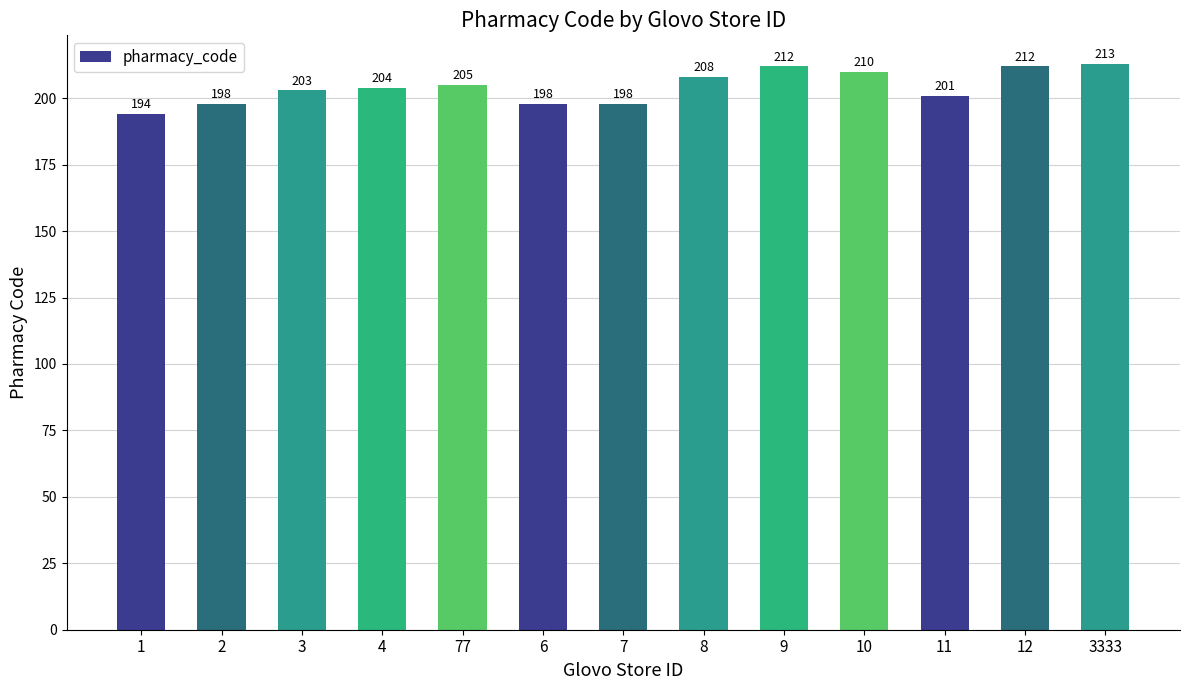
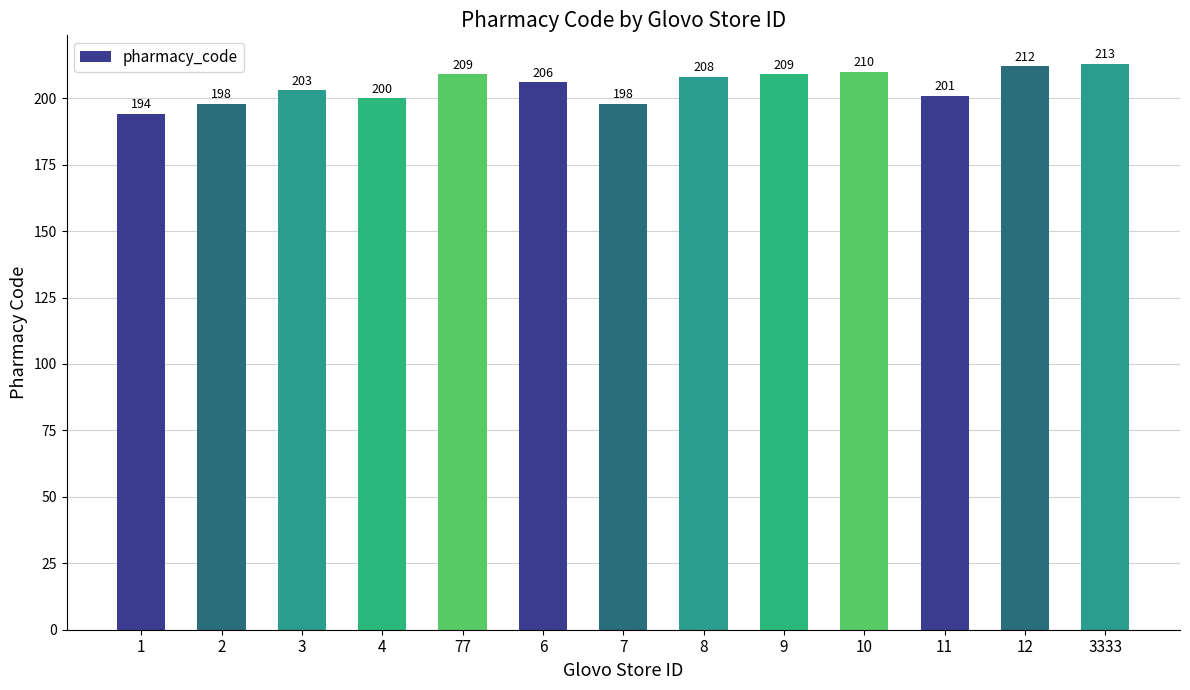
  {
    "1": 194,
    "2": 198,
    "3": 203,
-   "4": 204,
-   "77": 205,
-   "6": 198,
+   "4": 200,
+   "77": 209,
+   "6": 206,
    "7": 198,
    "8": 208,
-   "9": 212,
+   "9": 209,
    "10": 210,
    "11": 201,
    "12": 212,
    "3333": 213
  }
